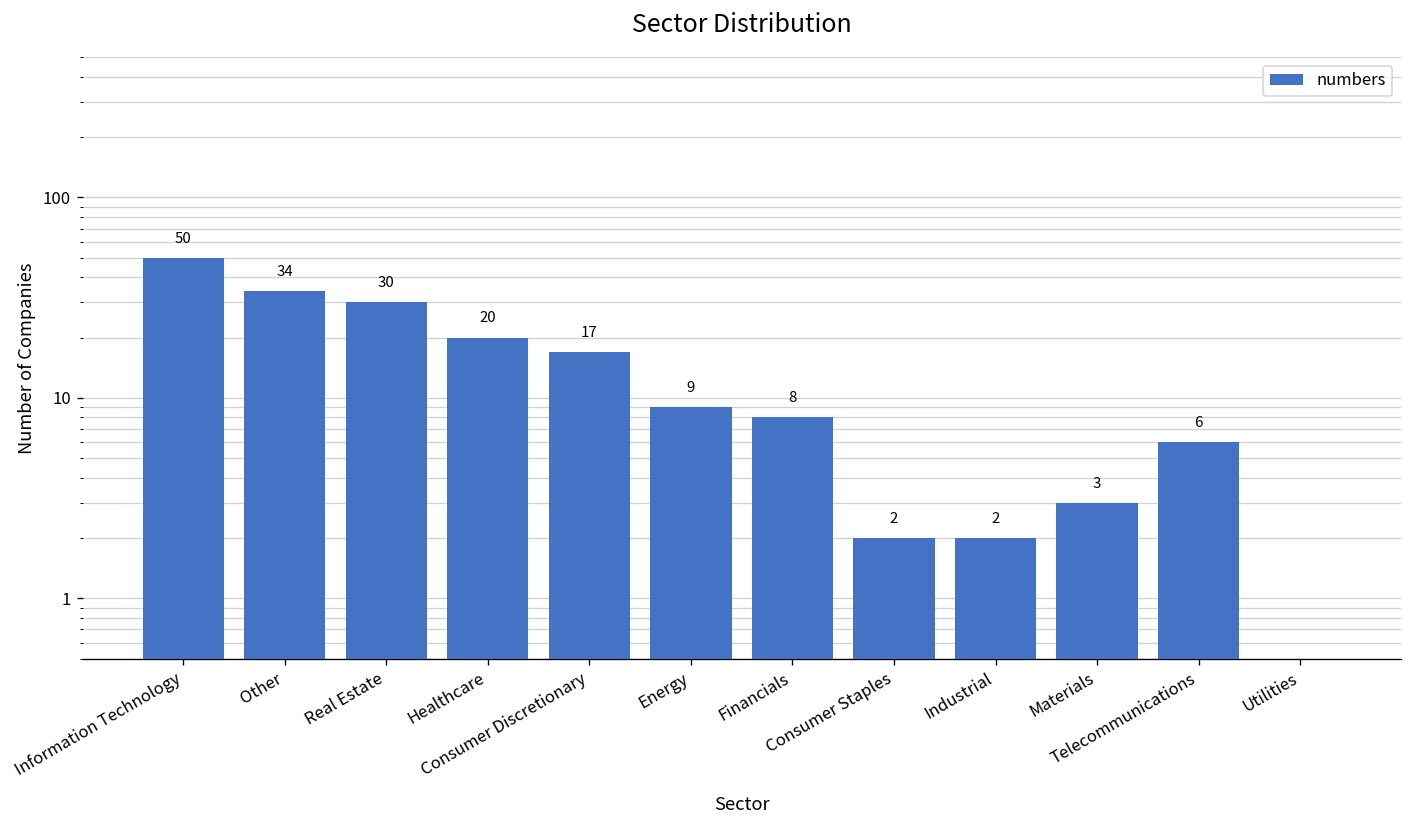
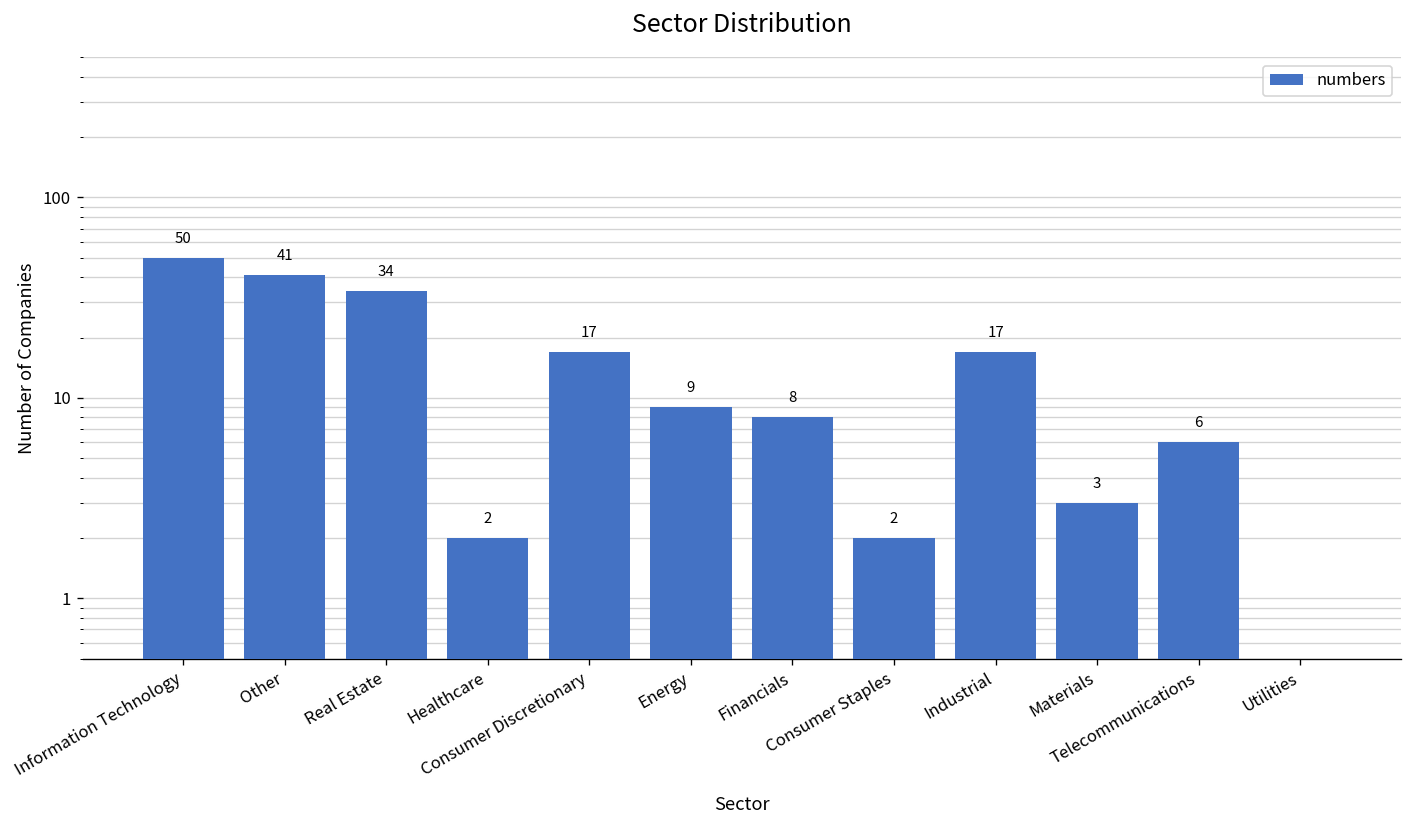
  {
    "Information Technology": 50,
-   "Other": 34,
-   "Real Estate": 30,
-   "Healthcare": 20,
+   "Other": 41,
+   "Real Estate": 34,
+   "Healthcare": 2,
    "Consumer Discretionary": 17,
    "Energy": 9,
    "Financials": 8,
    "Consumer Staples": 2,
-   "Industrial": 2,
+   "Industrial": 17,
    "Materials": 3,
    "Telecommunications": 6
  }
